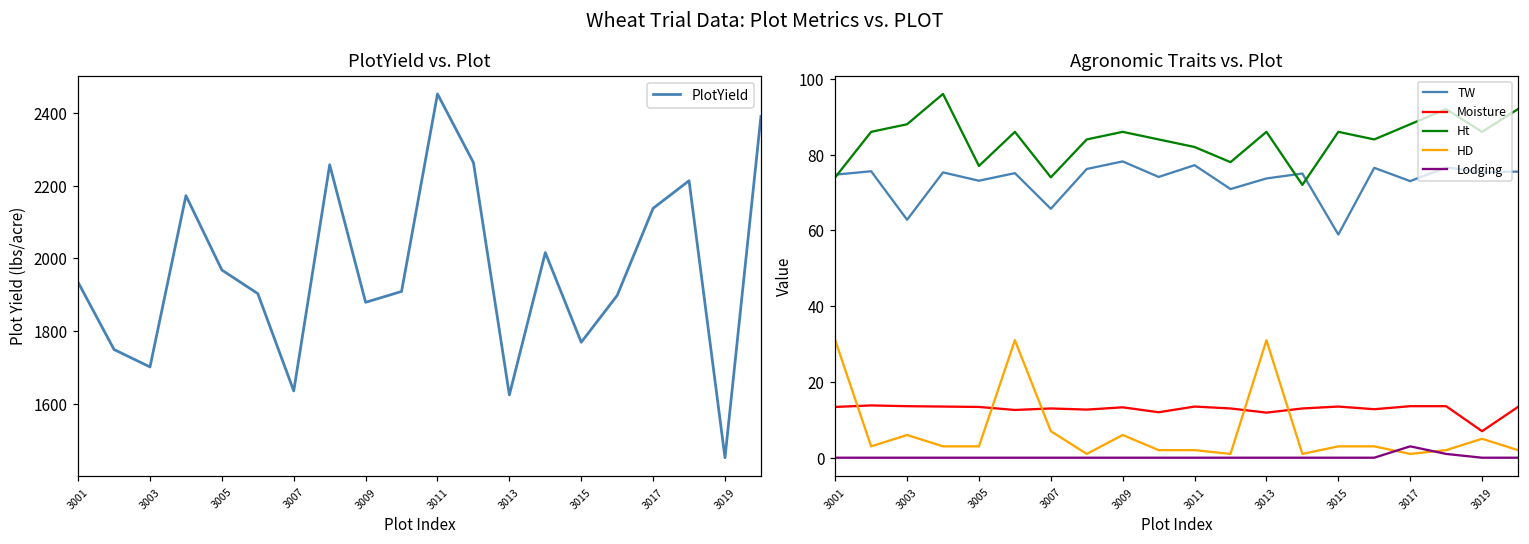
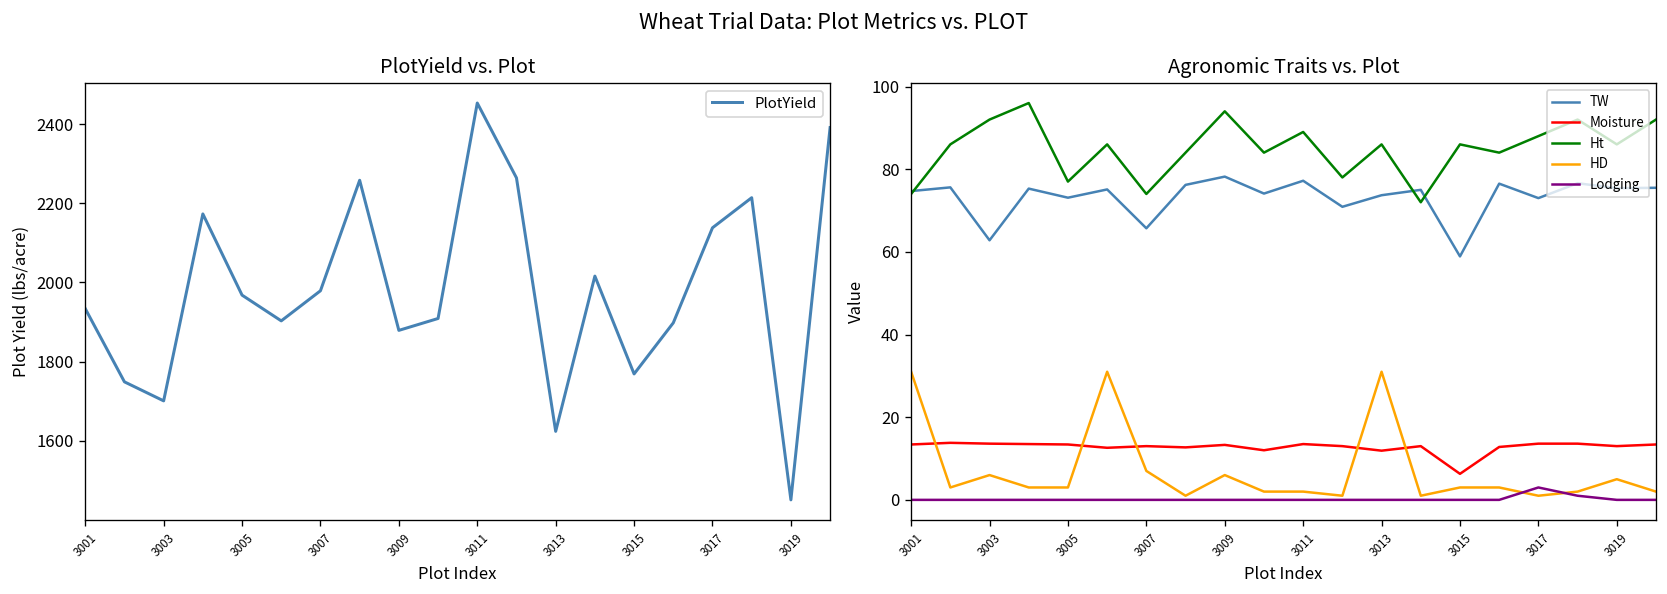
  {
    "PlotYield vs. Plot": {
      "3001": 1930,
      "3003": 1700,
      "3005": 1970,
-     "3007": 1640,
+     "3007": 1980,
      "3009": 1880,
      "3011": 2450,
      "3013": 1620,
      "3015": 1770,
      "3017": 2140,
      "3019": 1450
    },
    "Agronomic Traits vs. Plot": {
      "TW": {
        "3003": 63,
        "3005": 73,
        "3007": 66,
        "3009": 78,
        "3011": 77,
        "3013": 74,
        "3015": 59,
        "3017": 73,
        "3019": 75
      },
      "Moisture": {
        "3001": 13,
        "3003": 14,
        "3005": 13,
        "3007": 13,
        "3009": 13,
        "3011": 14,
        "3013": 12,
-       "3015": 14,
+       "3015": 6,
        "3017": 14,
-       "3019": 7
+       "3019": 13
      },
      "Ht": {
-       "3003": 88,
+       "3003": 92,
        "3005": 77,
        "3007": 74,
-       "3009": 86,
-       "3011": 82,
+       "3009": 94,
+       "3011": 89,
        "3013": 86,
        "3015": 86,
        "3017": 88
      },
      "HD": {
        "3001": 31,
        "3003": 6,
        "3005": 3,
        "3007": 7,
        "3009": 6,
        "3011": 2,
        "3013": 31,
        "3015": 3,
        "3017": 1,
        "3019": 5
      },
      "Lodging": {
        "3001": 0,
        "3003": 0,
        "3005": 0,
        "3007": 0,
        "3009": 0,
        "3011": 0,
        "3013": 0,
        "3015": 0,
        "3017": 3,
        "3019": 0
      }
    }
  }
